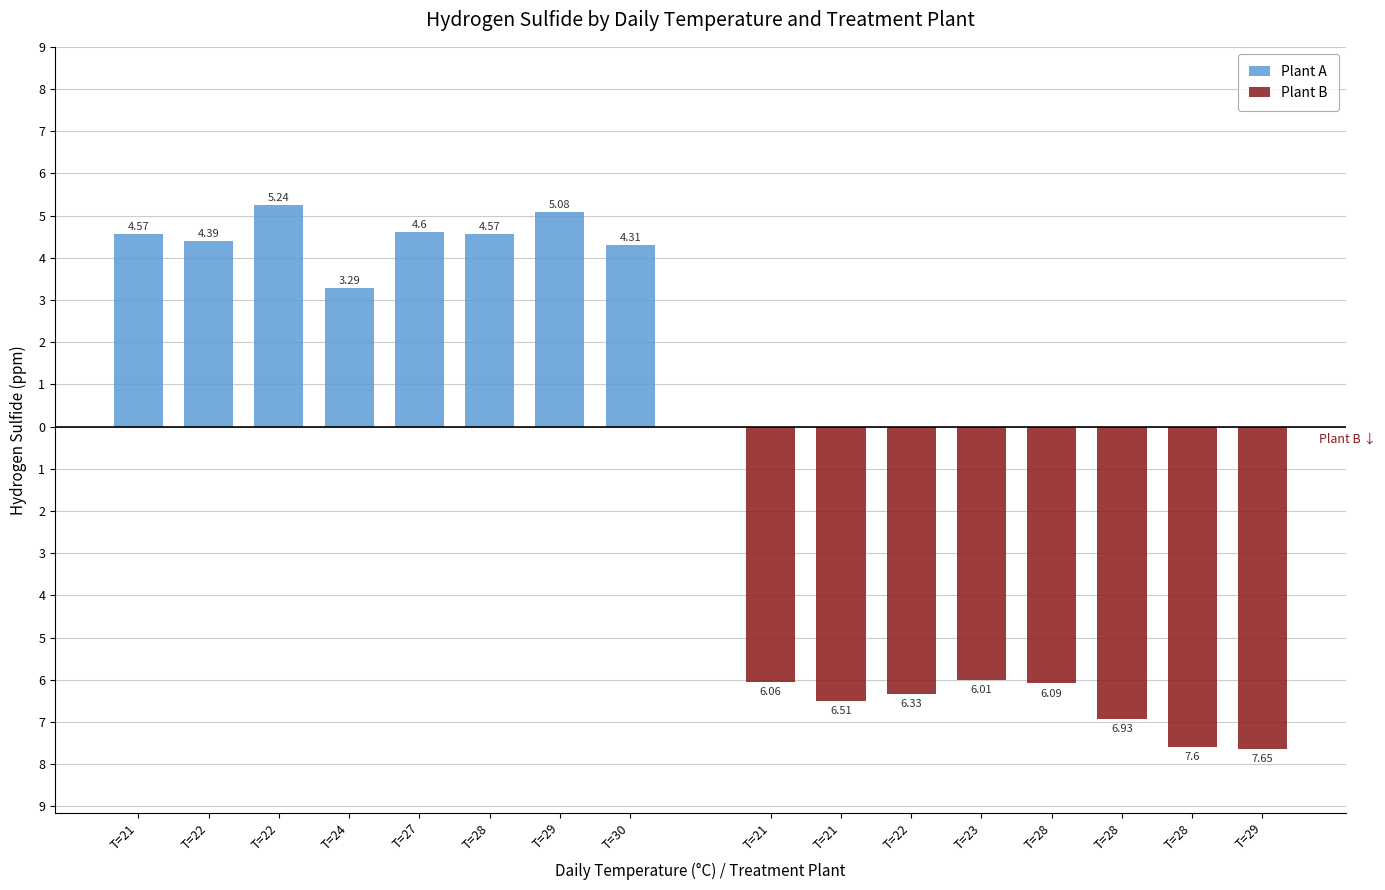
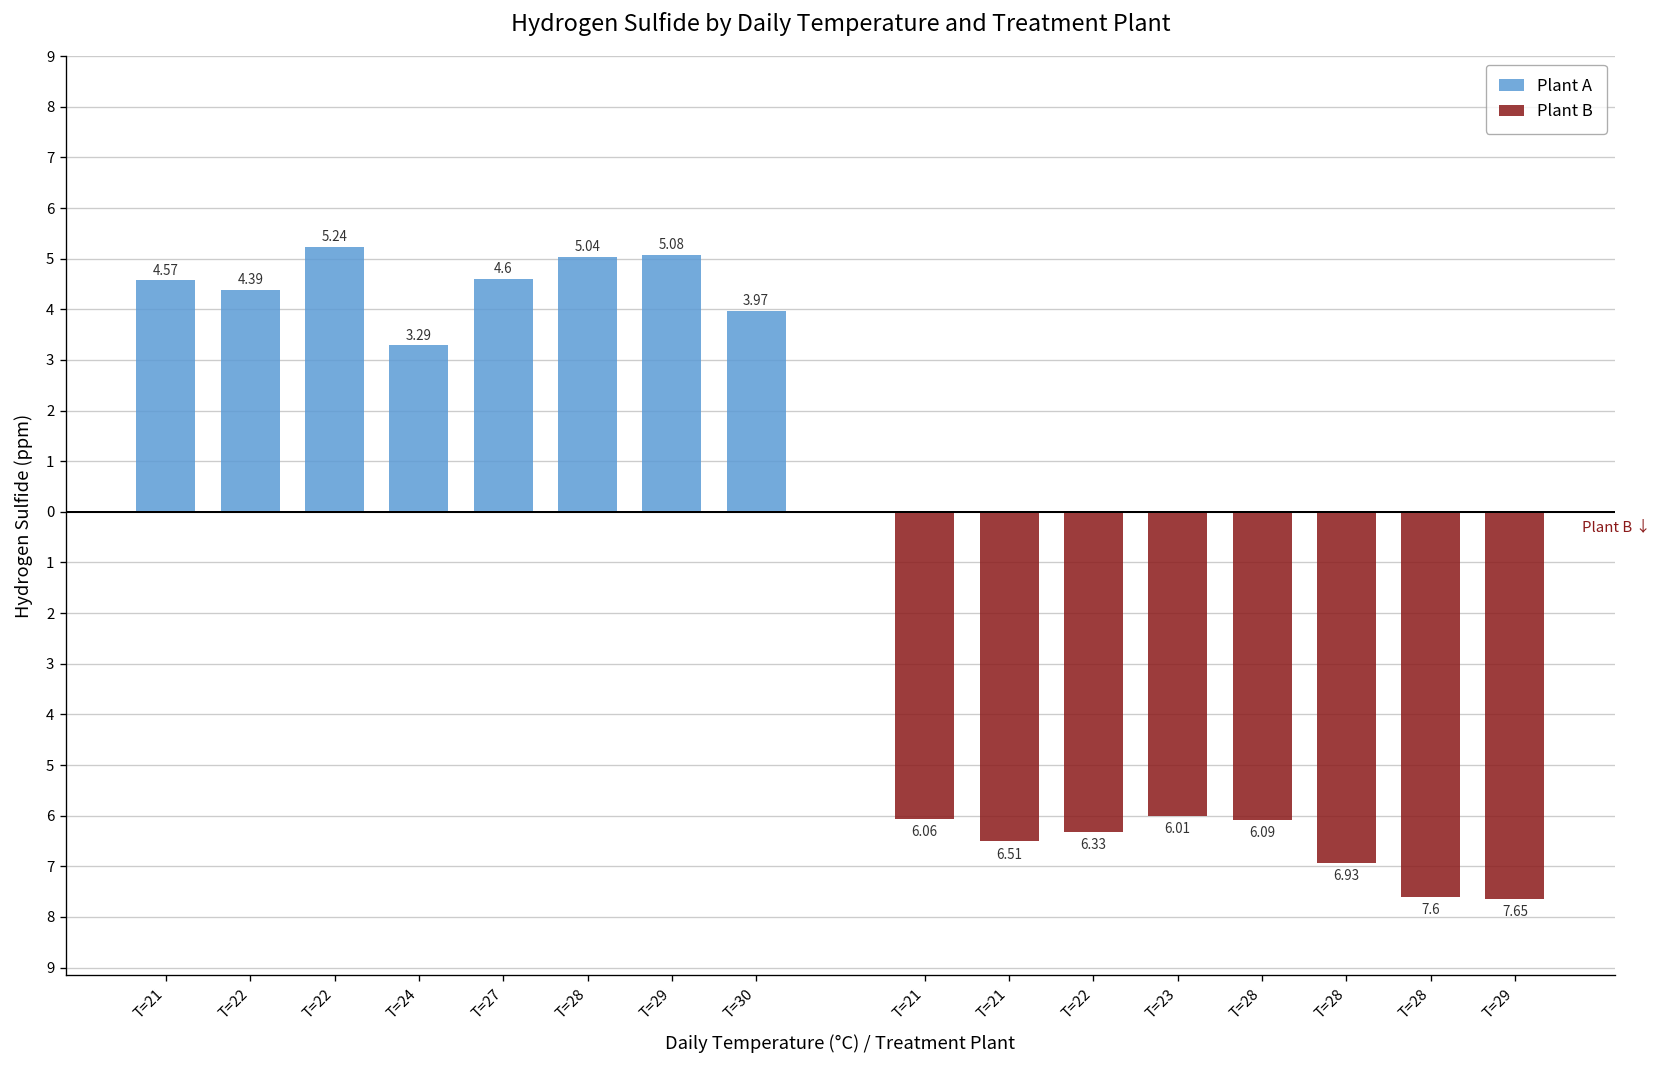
  {
    "Plant A": {
      "T=21": 4.57,
      "T=24": 3.29,
      "T=27": 4.6,
-     "T=28": 4.57,
+     "T=28": 5.04,
      "T=29": 5.08,
-     "T=30": 4.31
+     "T=30": 3.97
    }
  }
